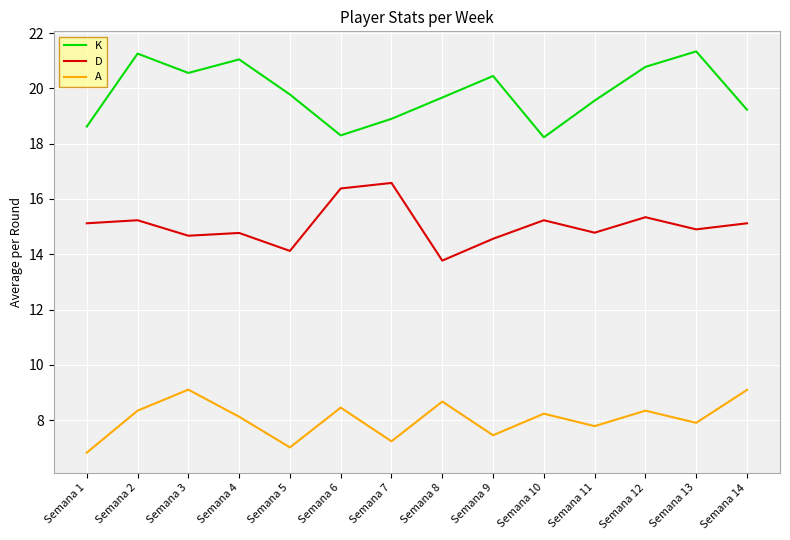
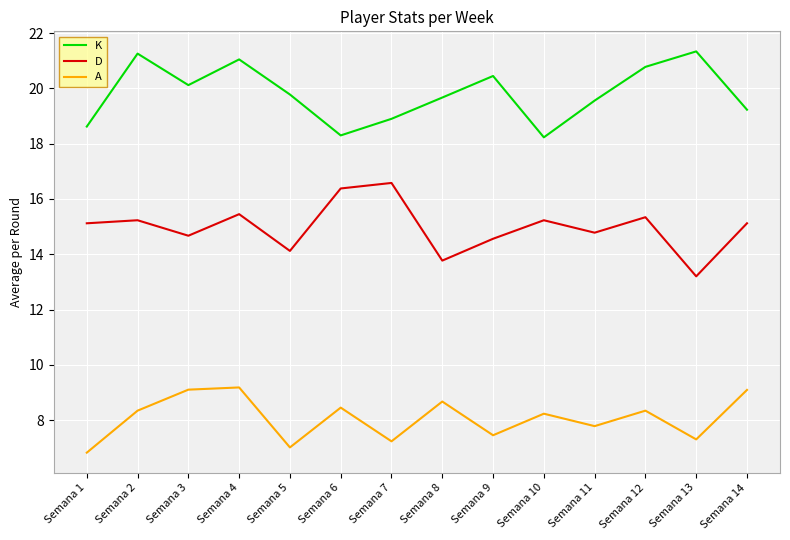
  {
    "K": {
      "Semana 1": 18.6,
      "Semana 2": 21.3,
-     "Semana 3": 20.6,
+     "Semana 3": 20.1,
      "Semana 4": 21.1,
      "Semana 5": 19.8,
      "Semana 6": 18.3,
      "Semana 7": 18.9,
      "Semana 8": 19.7,
      "Semana 9": 20.5,
      "Semana 10": 18.2,
      "Semana 11": 19.6,
      "Semana 12": 20.8,
      "Semana 13": 21.3,
      "Semana 14": 19.2
    },
    "D": {
      "Semana 1": 15.1,
      "Semana 2": 15.2,
      "Semana 3": 14.7,
-     "Semana 4": 14.8,
+     "Semana 4": 15.5,
      "Semana 5": 14.1,
      "Semana 6": 16.4,
      "Semana 7": 16.6,
      "Semana 8": 13.8,
      "Semana 9": 14.6,
      "Semana 10": 15.2,
      "Semana 11": 14.8,
      "Semana 12": 15.3,
-     "Semana 13": 14.9,
+     "Semana 13": 13.2,
      "Semana 14": 15.1
    },
    "A": {
      "Semana 1": 6.8,
      "Semana 2": 8.3,
      "Semana 3": 9.1,
-     "Semana 4": 8.1,
+     "Semana 4": 9.2,
      "Semana 5": 7.0,
      "Semana 6": 8.5,
      "Semana 7": 7.2,
      "Semana 8": 8.7,
      "Semana 9": 7.5,
      "Semana 10": 8.2,
      "Semana 11": 7.8,
      "Semana 12": 8.3,
-     "Semana 13": 7.9,
+     "Semana 13": 7.3,
      "Semana 14": 9.1
    }
  }
